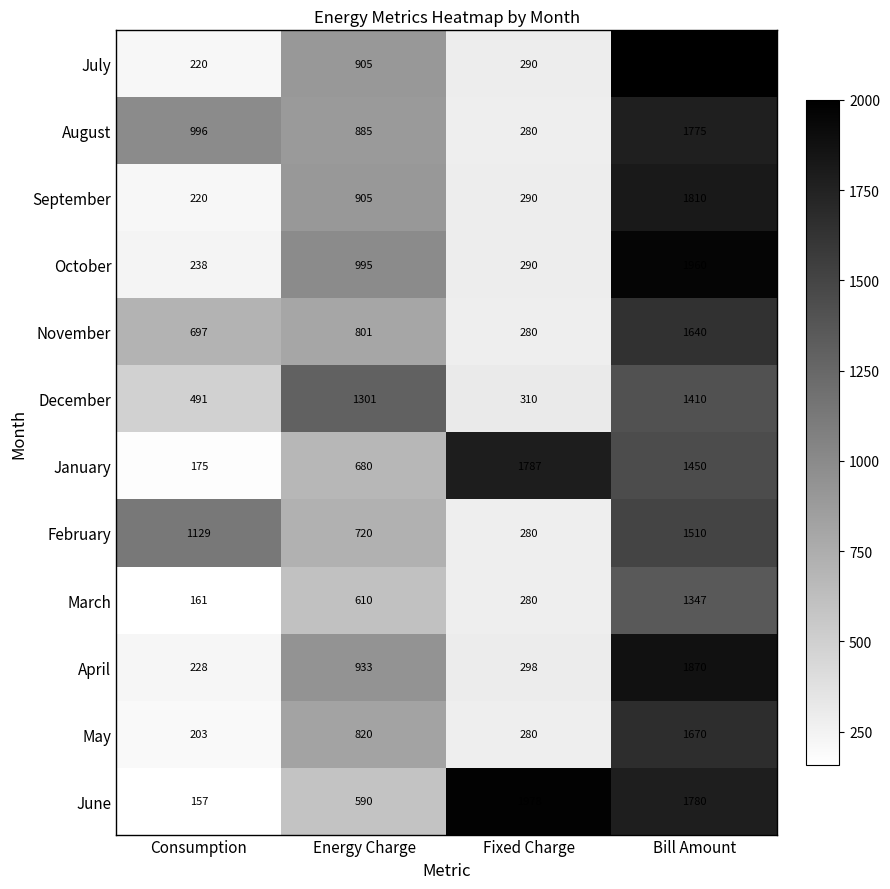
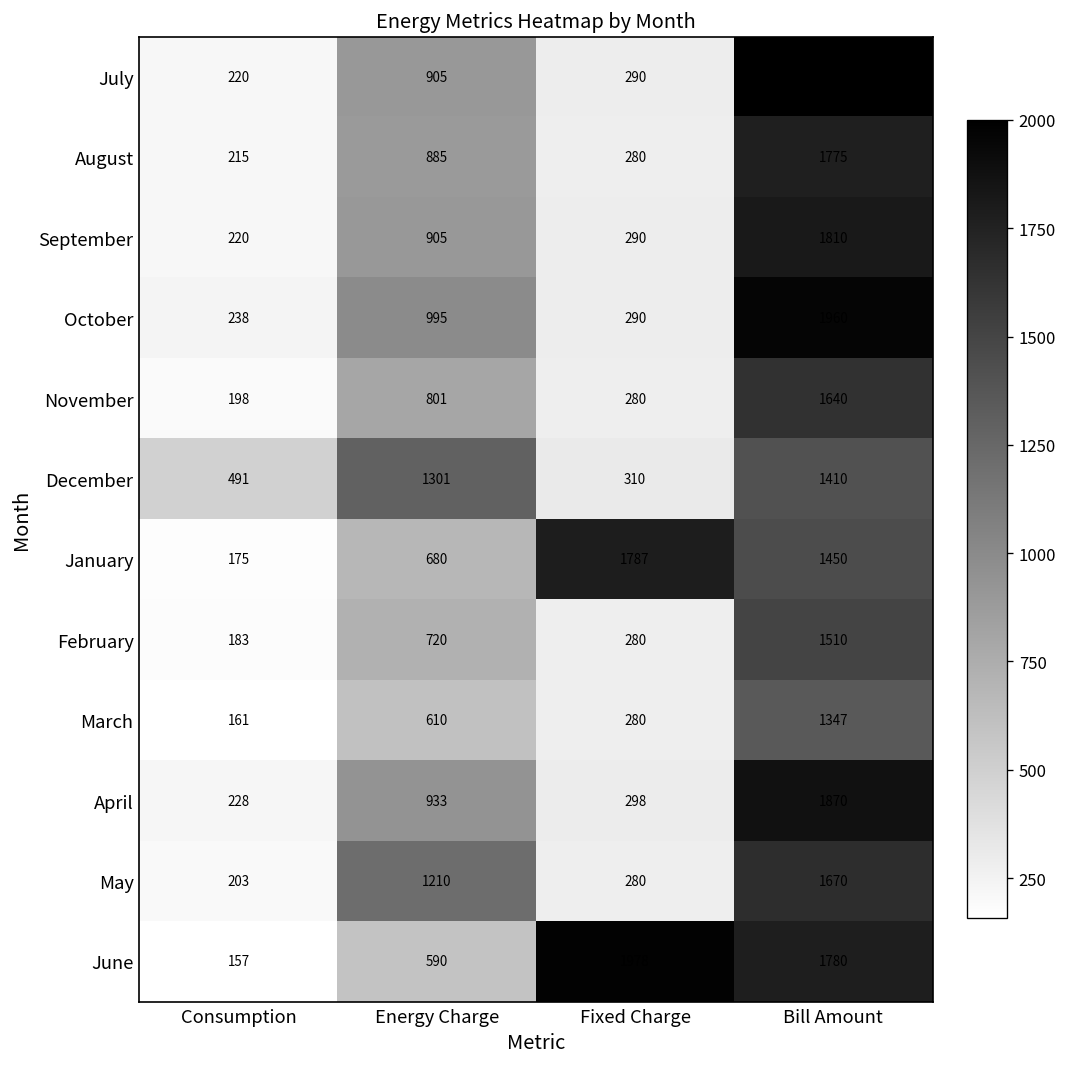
  {
    "July": {
      "Consumption": 220,
      "Energy Charge": 905,
      "Fixed Charge": 290
    },
    "August": {
-     "Consumption": 996,
+     "Consumption": 215,
      "Energy Charge": 885,
      "Fixed Charge": 280
    },
    "September": {
      "Consumption": 220,
      "Energy Charge": 905,
      "Fixed Charge": 290
    },
    "October": {
      "Consumption": 238,
      "Energy Charge": 995,
      "Fixed Charge": 290
    },
    "November": {
-     "Consumption": 697,
+     "Consumption": 198,
      "Energy Charge": 801,
      "Fixed Charge": 280,
      "Bill Amount": 1640
    },
    "December": {
      "Consumption": 491,
      "Energy Charge": 1301,
      "Fixed Charge": 310,
      "Bill Amount": 1410
    },
    "January": {
      "Consumption": 175,
      "Energy Charge": 680,
      "Bill Amount": 1450
    },
    "February": {
-     "Consumption": 1129,
+     "Consumption": 183,
      "Energy Charge": 720,
      "Fixed Charge": 280,
      "Bill Amount": 1510
    },
    "March": {
      "Consumption": 161,
      "Energy Charge": 610,
      "Fixed Charge": 280,
      "Bill Amount": 1347
    },
    "April": {
      "Consumption": 228,
      "Energy Charge": 933,
      "Fixed Charge": 298
    },
    "May": {
      "Consumption": 203,
-     "Energy Charge": 820,
+     "Energy Charge": 1210,
      "Fixed Charge": 280
    },
    "June": {
      "Consumption": 157,
      "Energy Charge": 590
    }
  }
